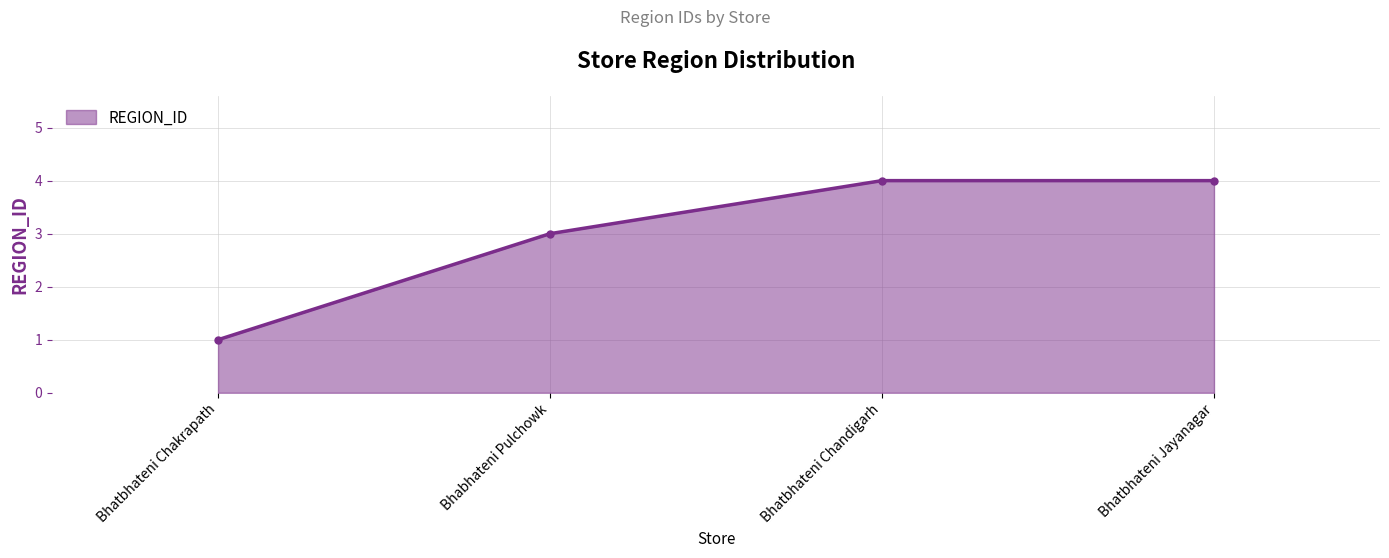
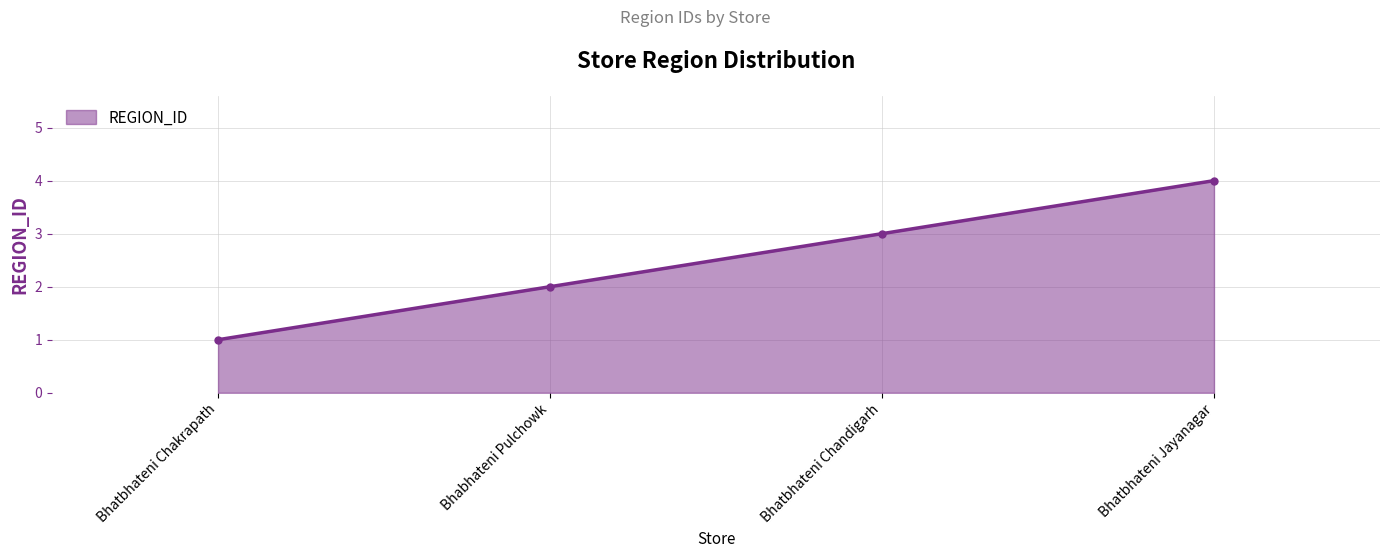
  {
    "Bhatbhateni Chakrapath": 1,
-   "Bhabhateni Pulchowk": 3,
-   "Bhatbhateni Chandigarh": 4,
+   "Bhabhateni Pulchowk": 2,
+   "Bhatbhateni Chandigarh": 3,
    "Bhatbhateni Jayanagar": 4
  }
